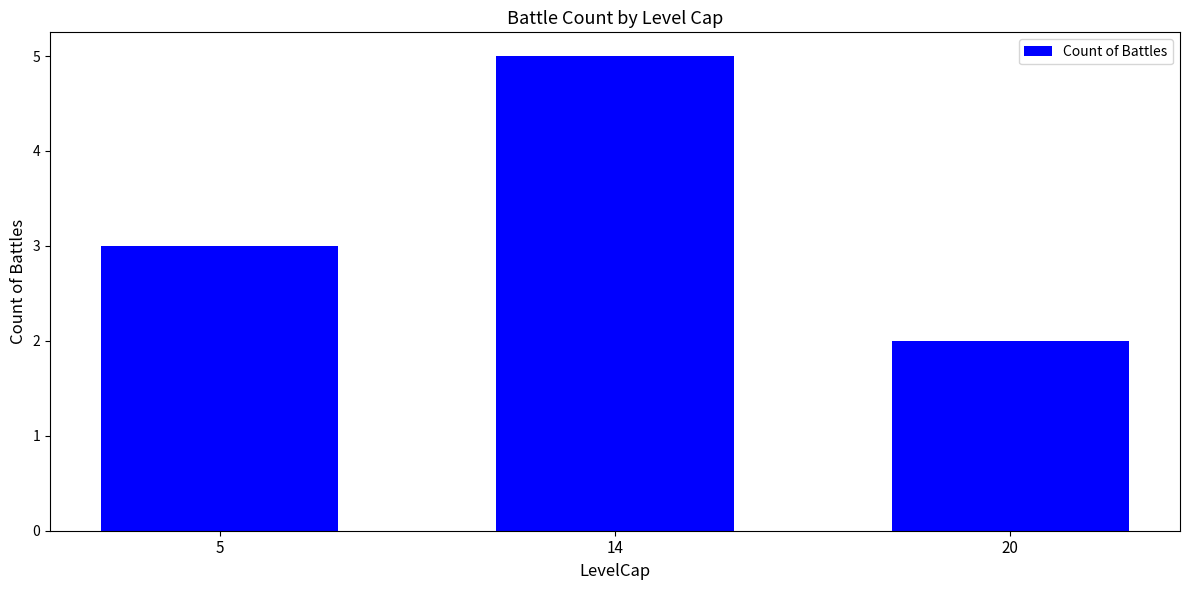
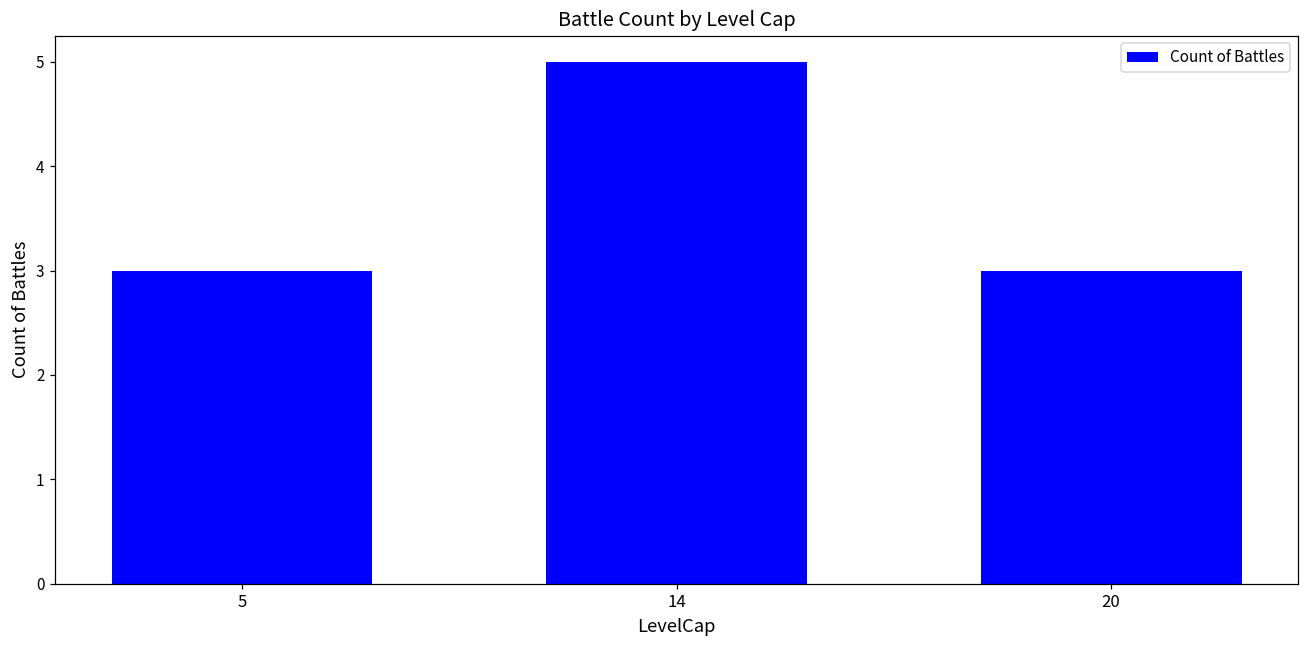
  {
    "5": 3,
    "14": 5,
-   "20": 2
+   "20": 3
  }
